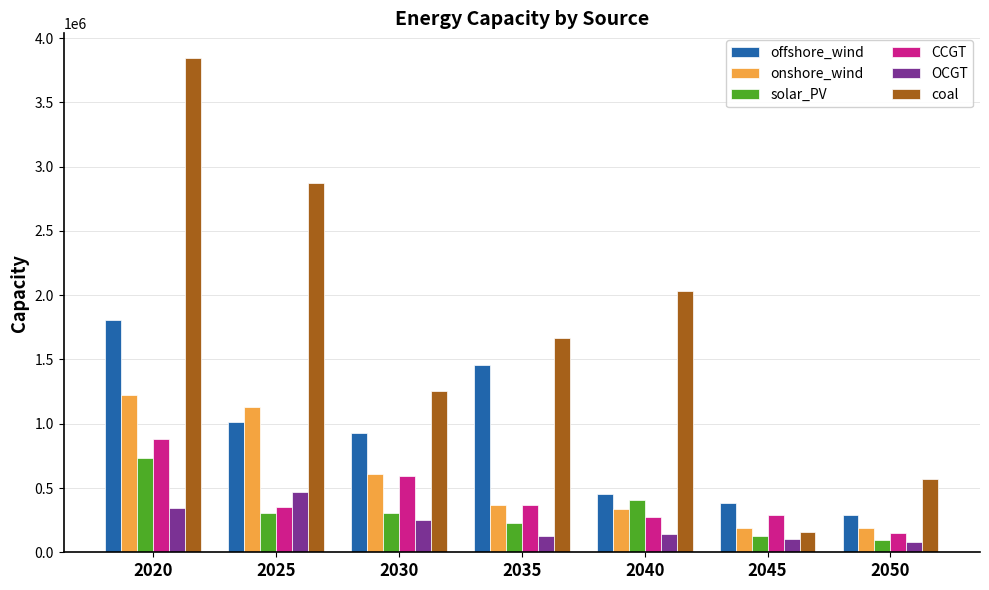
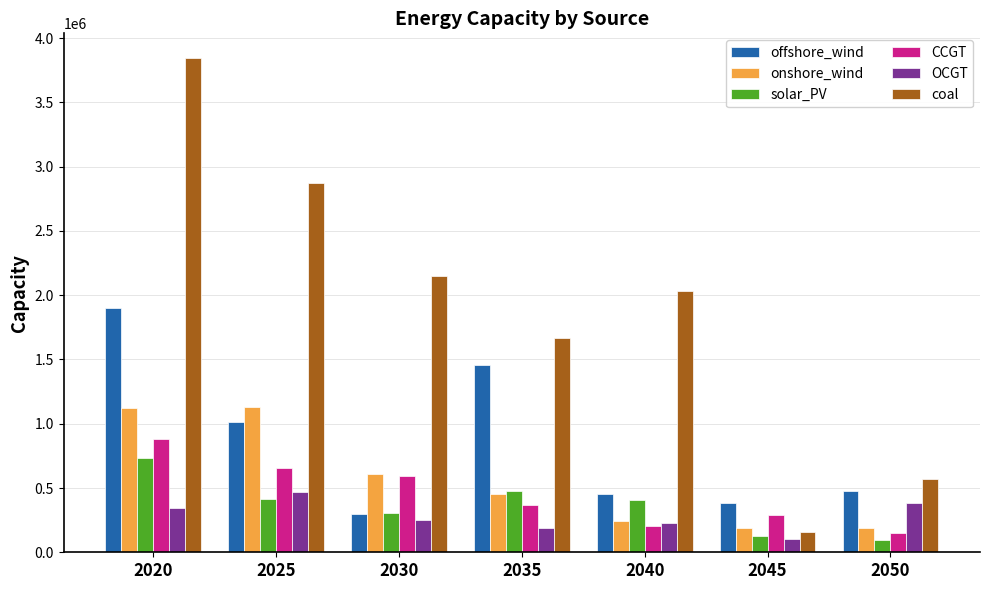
  {
    "offshore_wind": {
-     "2020": 1800000,
+     "2020": 1900000,
      "2025": 1010000,
-     "2030": 930000,
+     "2030": 300000,
      "2035": 1450000,
      "2040": 450000,
      "2045": 380000,
-     "2050": 290000
+     "2050": 480000
    },
    "onshore_wind": {
-     "2020": 1220000,
+     "2020": 1120000,
      "2025": 1130000,
      "2030": 610000,
-     "2035": 370000,
-     "2040": 340000,
+     "2035": 460000,
+     "2040": 240000,
      "2045": 190000,
      "2050": 190000
    },
    "solar_PV": {
      "2020": 730000,
-     "2025": 300000,
+     "2025": 420000,
      "2030": 300000,
-     "2035": 230000,
+     "2035": 480000,
      "2040": 410000,
      "2045": 120000,
      "2050": 90000
    },
    "CCGT": {
      "2020": 880000,
-     "2025": 350000,
+     "2025": 650000,
      "2030": 590000,
      "2035": 360000,
-     "2040": 270000,
+     "2040": 210000,
      "2045": 290000,
      "2050": 150000
    },
    "OCGT": {
      "2020": 340000,
      "2025": 470000,
      "2030": 250000,
-     "2035": 120000,
-     "2040": 140000,
+     "2035": 190000,
+     "2040": 230000,
      "2045": 110000,
-     "2050": 80000
+     "2050": 380000
    },
    "coal": {
      "2020": 3850000,
      "2025": 2870000,
-     "2030": 1250000,
+     "2030": 2150000,
      "2035": 1670000,
      "2040": 2030000,
      "2045": 160000,
      "2050": 570000
    }
  }
